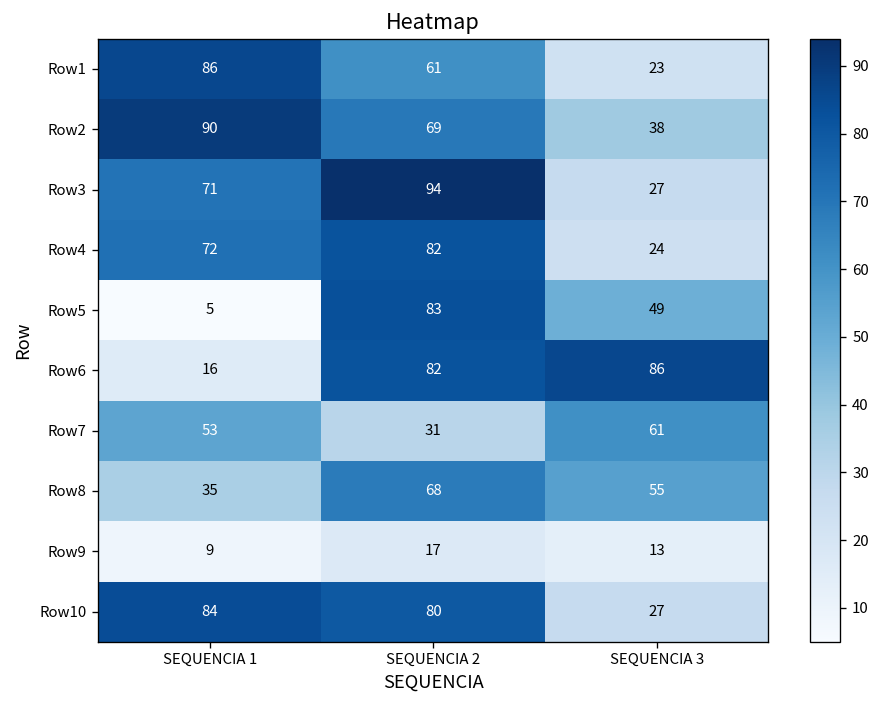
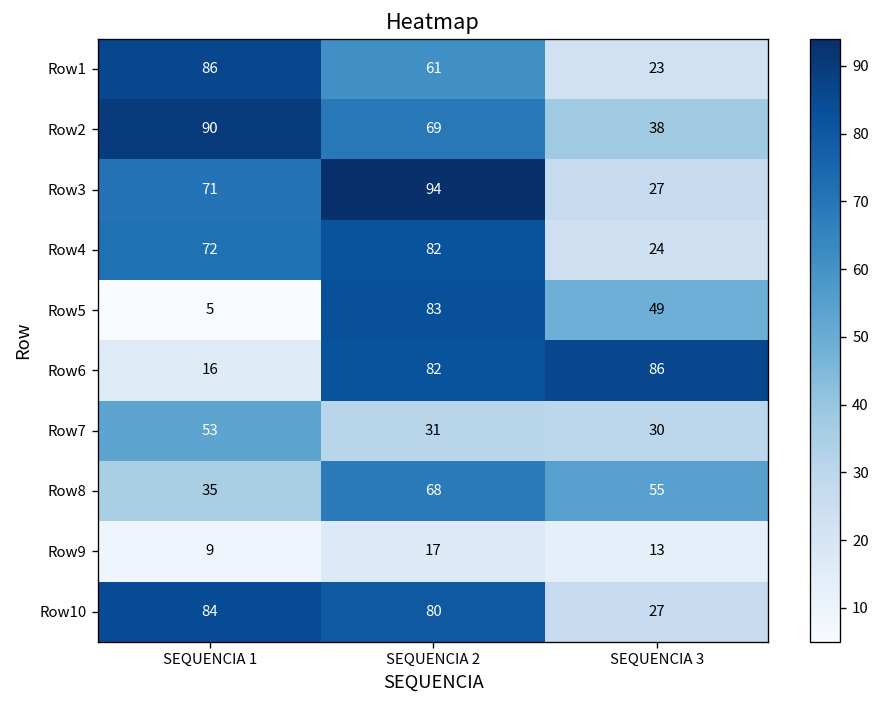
  {
    "Row1": {
      "SEQUENCIA 1": 86,
      "SEQUENCIA 2": 61,
      "SEQUENCIA 3": 23
    },
    "Row2": {
      "SEQUENCIA 1": 90,
      "SEQUENCIA 2": 69,
      "SEQUENCIA 3": 38
    },
    "Row3": {
      "SEQUENCIA 1": 71,
      "SEQUENCIA 2": 94,
      "SEQUENCIA 3": 27
    },
    "Row4": {
      "SEQUENCIA 1": 72,
      "SEQUENCIA 2": 82,
      "SEQUENCIA 3": 24
    },
    "Row5": {
      "SEQUENCIA 1": 5,
      "SEQUENCIA 2": 83,
      "SEQUENCIA 3": 49
    },
    "Row6": {
      "SEQUENCIA 1": 16,
      "SEQUENCIA 2": 82,
      "SEQUENCIA 3": 86
    },
    "Row7": {
      "SEQUENCIA 1": 53,
      "SEQUENCIA 2": 31,
-     "SEQUENCIA 3": 61
+     "SEQUENCIA 3": 30
    },
    "Row8": {
      "SEQUENCIA 1": 35,
      "SEQUENCIA 2": 68,
      "SEQUENCIA 3": 55
    },
    "Row9": {
      "SEQUENCIA 1": 9,
      "SEQUENCIA 2": 17,
      "SEQUENCIA 3": 13
    },
    "Row10": {
      "SEQUENCIA 1": 84,
      "SEQUENCIA 2": 80,
      "SEQUENCIA 3": 27
    }
  }
